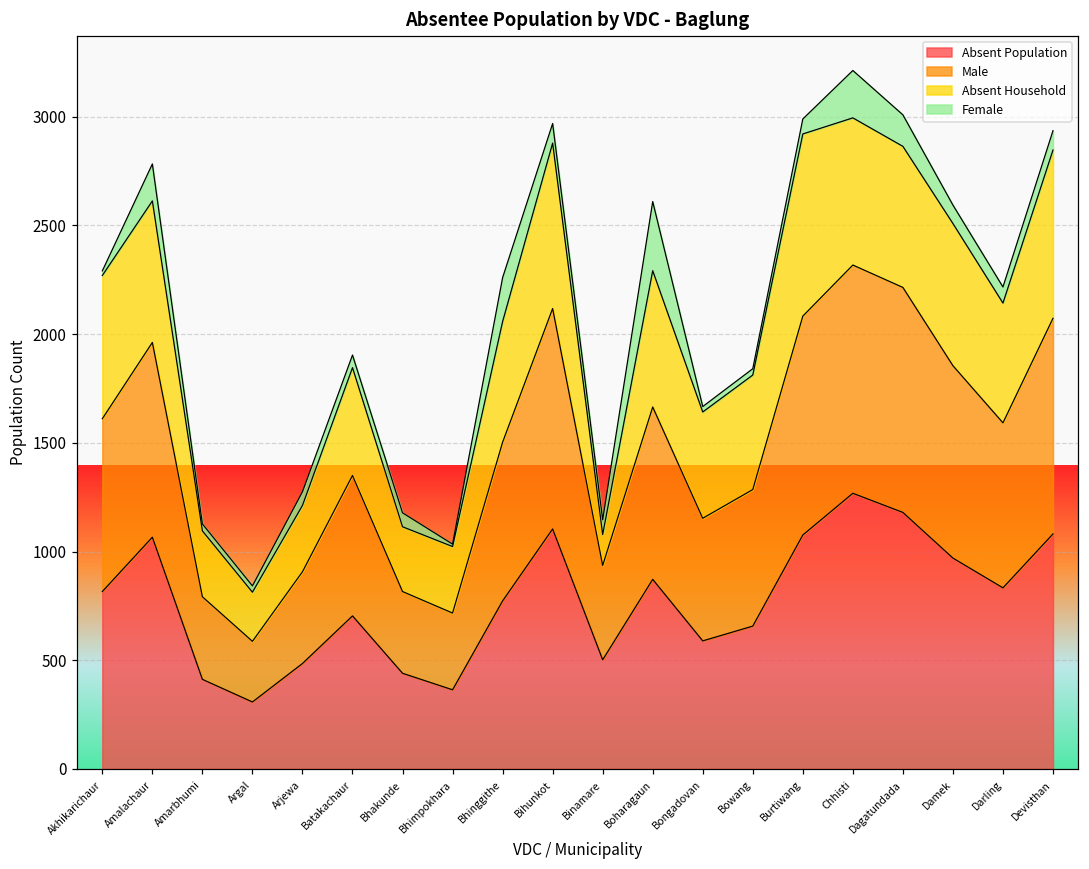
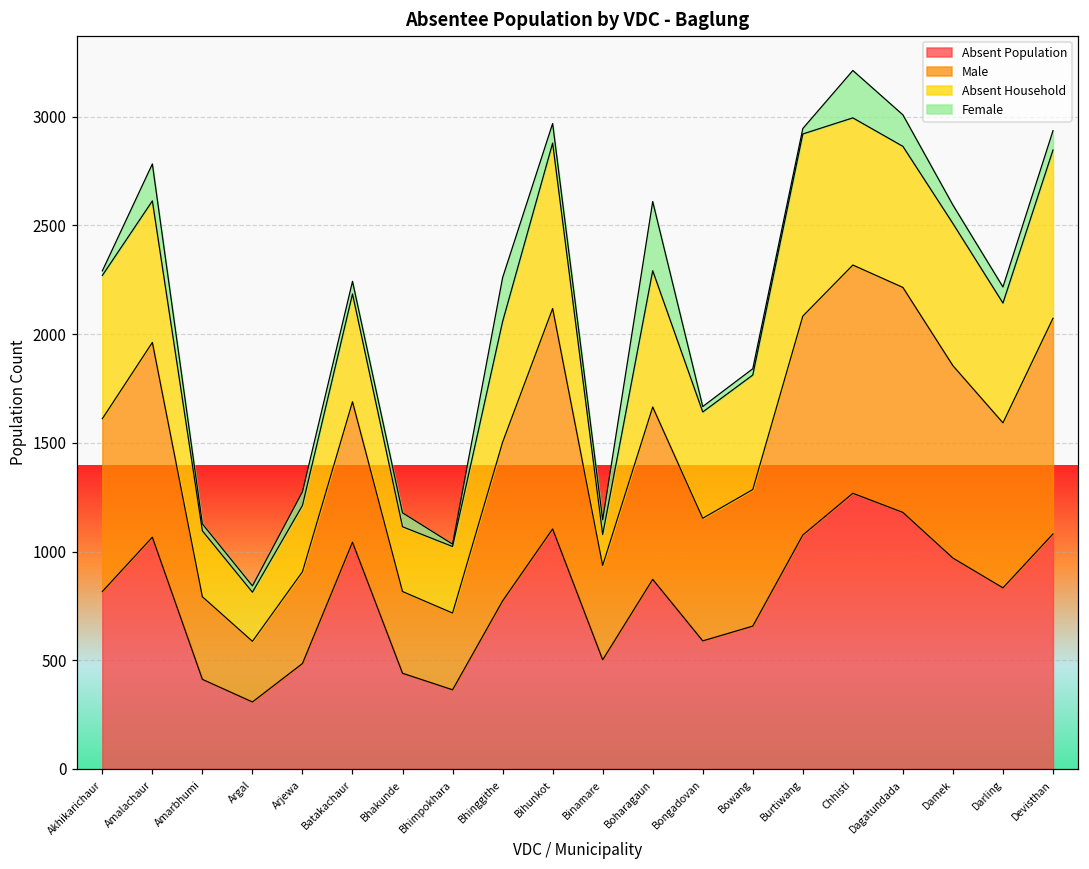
  {
    "Absent Population": {
      "Akhikarichaur": 820,
      "Amalachaur": 1070,
      "Amarbhumi": 410,
      "Argal": 310,
      "Arjewa": 490,
-     "Batakachaur": 700,
+     "Batakachaur": 1040,
      "Bhakunde": 440,
      "Bhimpokhara": 360,
      "Bhinggithe": 770,
      "Bihunkot": 1100,
      "Binamare": 500,
      "Boharagaun": 870,
      "Bongadovan": 590,
      "Bowang": 660,
      "Burtiwang": 1080,
      "Chhisti": 1270,
      "Dagatundada": 1180,
      "Damek": 970,
      "Darling": 830,
      "Devisthan": 1080
    },
    "Male": {
      "Akhikarichaur": 800,
      "Amalachaur": 900,
      "Amarbhumi": 380,
      "Argal": 280,
      "Arjewa": 420,
      "Batakachaur": 650,
      "Bhakunde": 380,
      "Bhimpokhara": 350,
      "Bhinggithe": 730,
      "Bihunkot": 1010,
      "Binamare": 430,
      "Boharagaun": 790,
      "Bongadovan": 560,
      "Bowang": 630,
      "Burtiwang": 1010,
      "Chhisti": 1050,
      "Dagatundada": 1040,
      "Damek": 890,
      "Darling": 760,
      "Devisthan": 990
    },
    "Absent Household": {
      "Akhikarichaur": 660,
      "Amalachaur": 650,
      "Amarbhumi": 300,
      "Argal": 230,
      "Arjewa": 310,
      "Batakachaur": 500,
      "Bhakunde": 300,
      "Bhinggithe": 560,
      "Bihunkot": 760,
      "Binamare": 140,
      "Boharagaun": 630,
      "Bongadovan": 490,
      "Bowang": 530,
      "Burtiwang": 840,
      "Chhisti": 680,
      "Dagatundada": 650,
      "Damek": 650,
      "Darling": 550,
      "Devisthan": 770
    },
    "Female": {
      "Akhikarichaur": 20,
      "Amalachaur": 170,
      "Amarbhumi": 30,
      "Argal": 30,
      "Arjewa": 60,
      "Batakachaur": 60,
      "Bhakunde": 60,
      "Bhinggithe": 200,
      "Bihunkot": 90,
      "Binamare": 70,
      "Boharagaun": 320,
      "Bongadovan": 30,
      "Bowang": 30,
-     "Burtiwang": 70,
+     "Burtiwang": 30,
      "Chhisti": 220,
      "Dagatundada": 150,
      "Damek": 90,
      "Darling": 70,
      "Devisthan": 90
    }
  }
